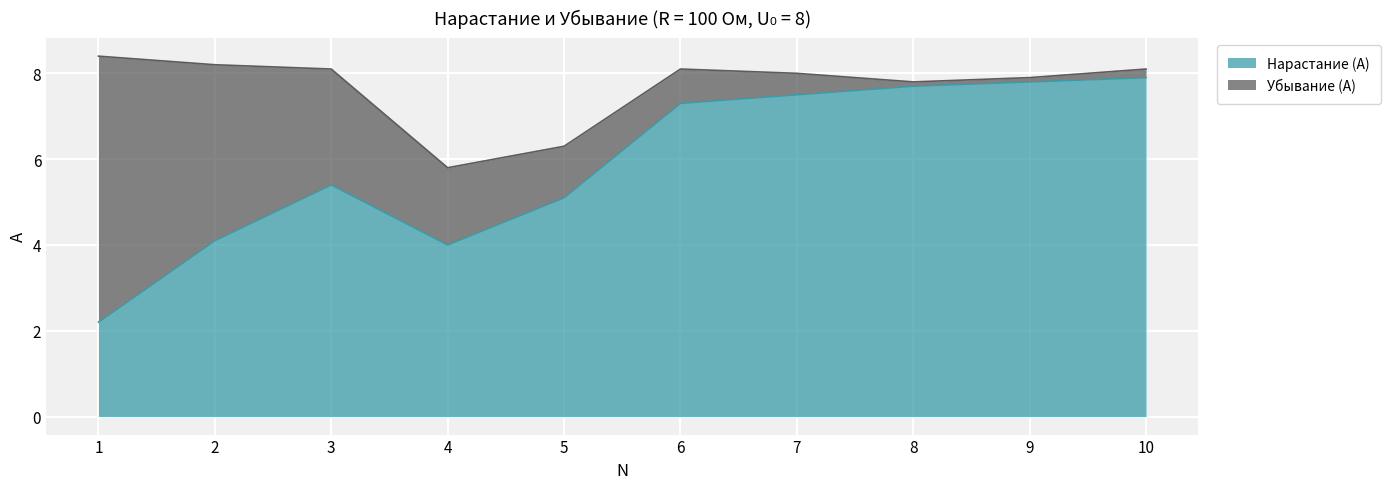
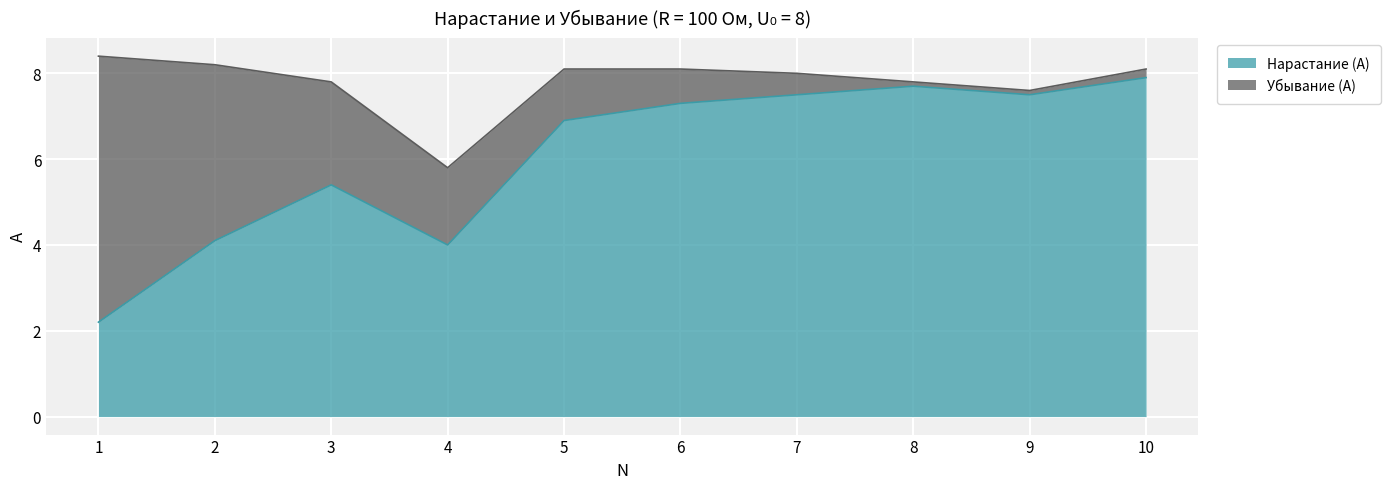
  {
    "Нарастание (A)": {
      "1": 2.2,
      "2": 4.1,
      "3": 5.4,
      "4": 4.0,
-     "5": 5.1,
+     "5": 6.9,
      "6": 7.3,
      "7": 7.5,
      "8": 7.7,
-     "9": 7.8,
+     "9": 7.5,
      "10": 7.9
    },
    "Убывание (A)": {
      "1": 6.2,
      "2": 4.1,
-     "3": 2.7,
+     "3": 2.4,
      "4": 1.8,
      "5": 1.2,
      "6": 0.8,
      "7": 0.5,
      "8": 0.1,
      "9": 0.1,
      "10": 0.2
    }
  }
